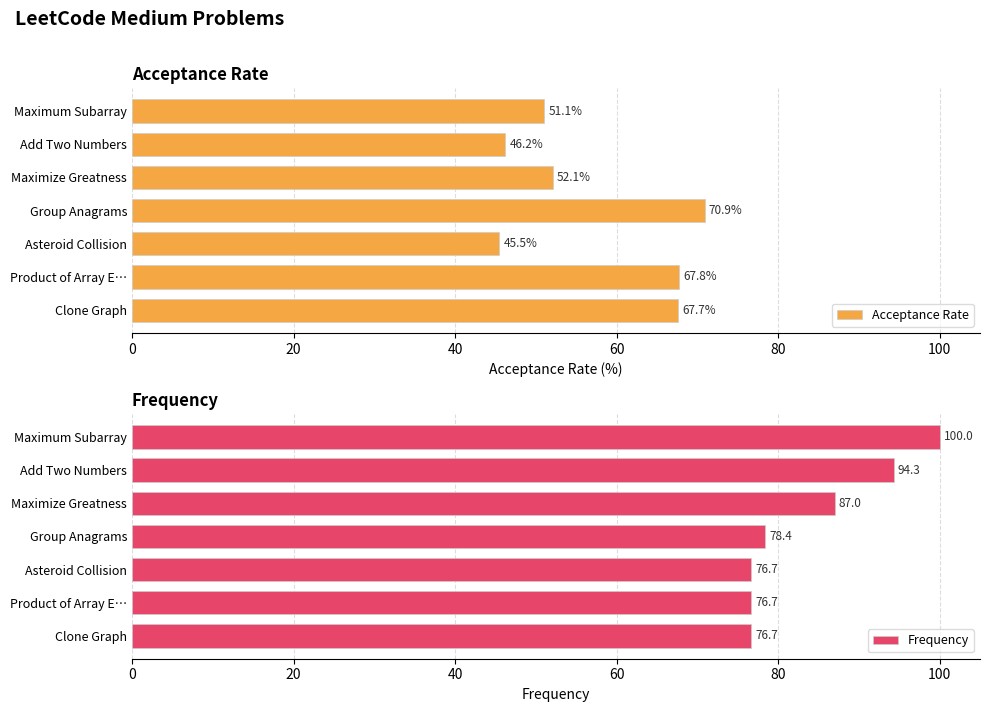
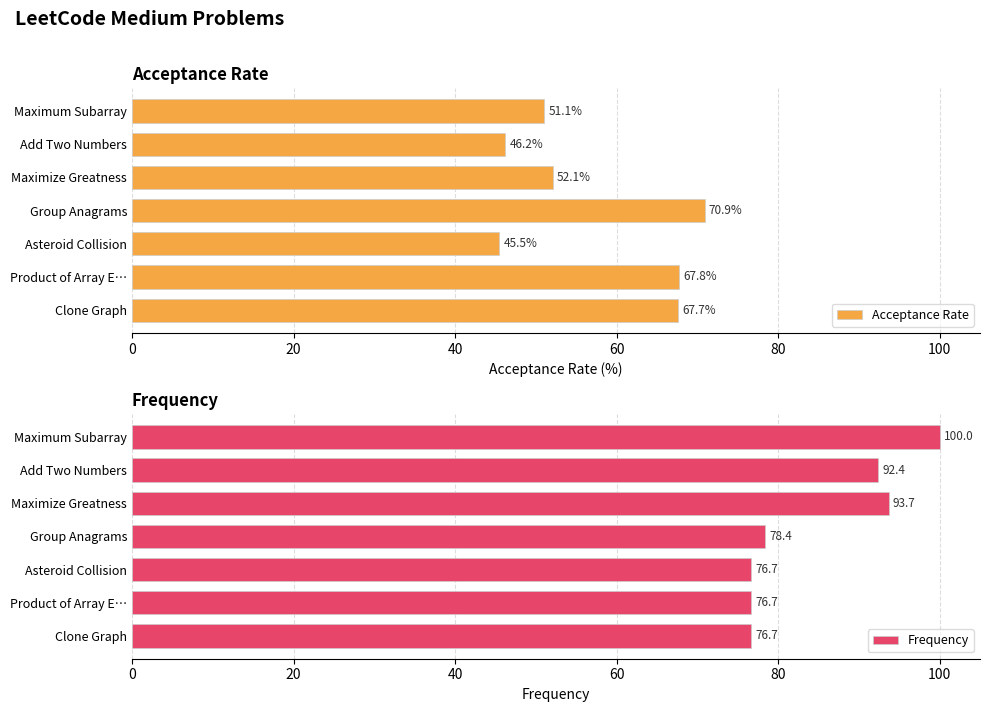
  {
    "Acceptance Rate": {
      "Maximum Subarray": "51.1%",
      "Add Two Numbers": "46.2%",
      "Maximize Greatness": "52.1%",
      "Group Anagrams": "70.9%",
      "Asteroid Collision": "45.5%",
      "Product of Array E…": "67.8%",
      "Clone Graph": "67.7%"
    },
    "Frequency": {
      "Maximum Subarray": "100.0",
-     "Add Two Numbers": "94.3",
-     "Maximize Greatness": "87.0",
+     "Add Two Numbers": "92.4",
+     "Maximize Greatness": "93.7",
      "Group Anagrams": "78.4",
      "Asteroid Collision": "76.7",
      "Product of Array E…": "76.7",
      "Clone Graph": "76.7"
    }
  }
